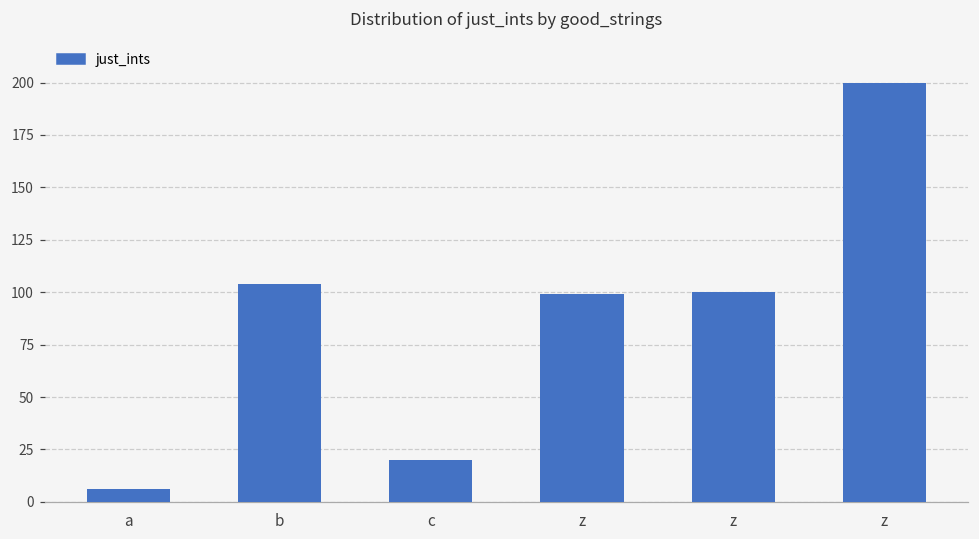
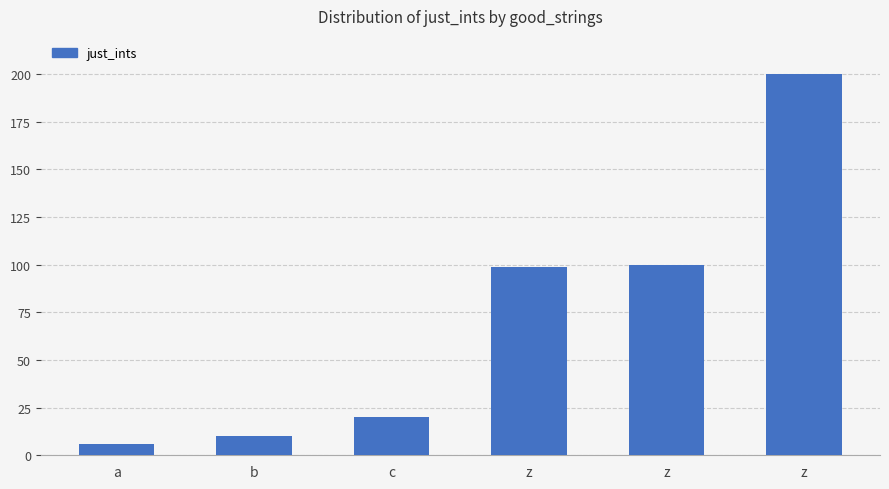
  {
    "a": 6,
-   "b": 104,
+   "b": 10,
    "c": 20
  }
